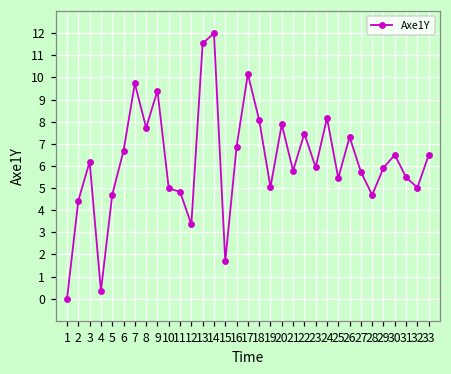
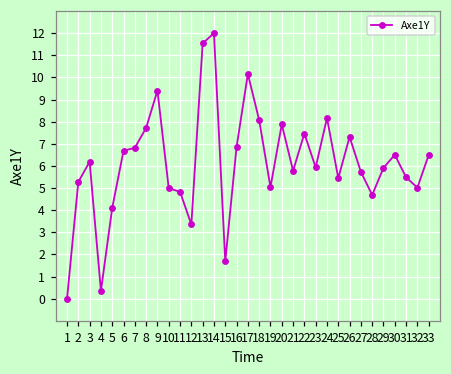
  {
    "1": 0.0,
-   "2": 4.4,
+   "2": 5.3,
    "3": 6.2,
    "4": 0.4,
-   "5": 4.7,
+   "5": 4.1,
    "6": 6.7,
-   "7": 9.7,
+   "7": 6.8,
    "8": 7.7,
    "9": 9.4
  }
